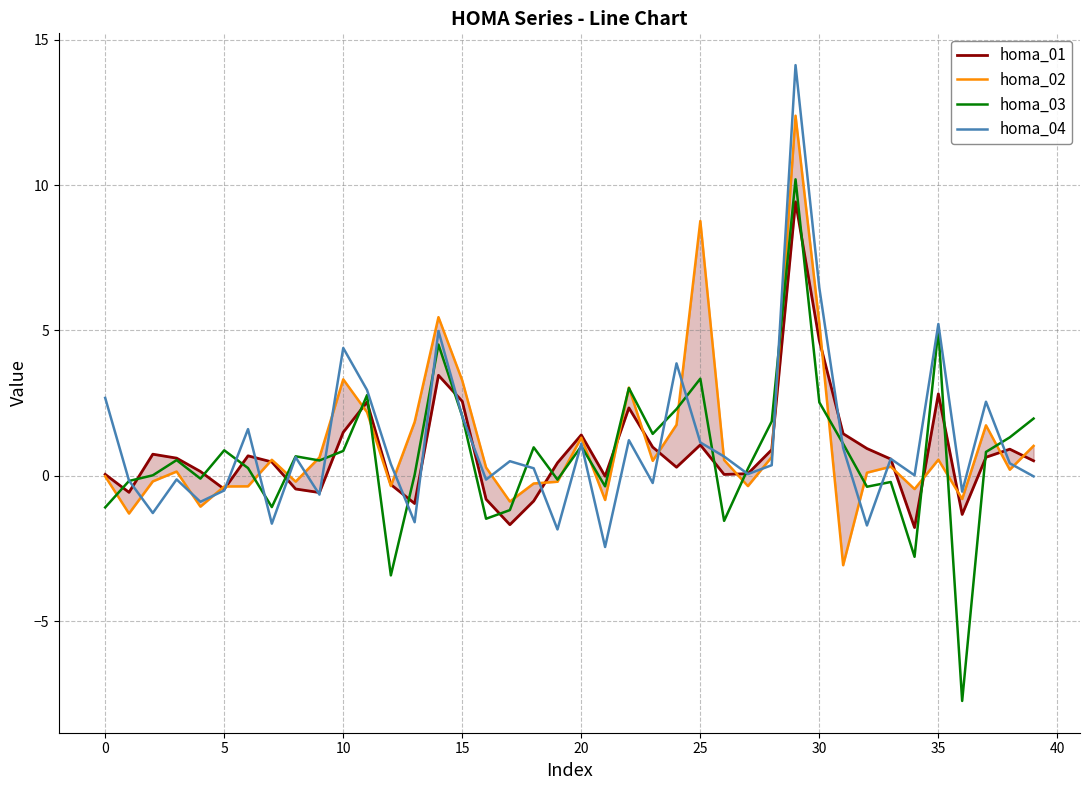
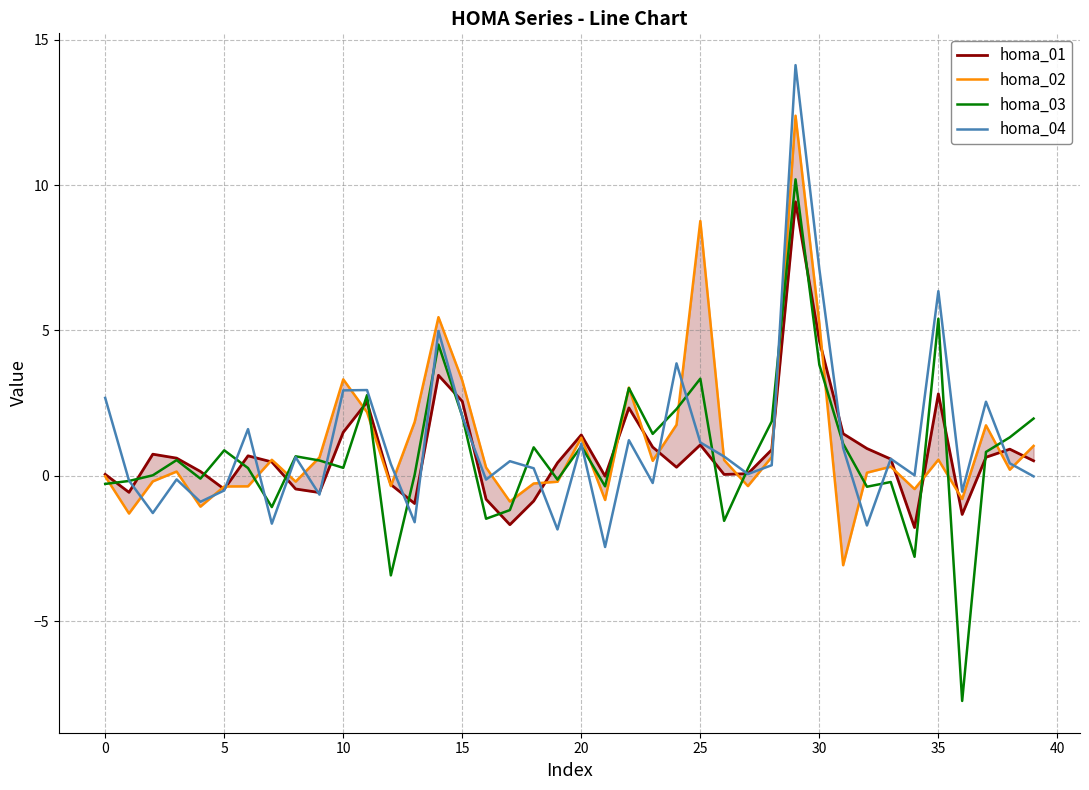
  {
    "homa_02": {
      "20": 1.3,
      "35": 0.6
    },
    "homa_03": {
-     "0": -1.1,
+     "0": -0.3,
      "5": 0.9,
-     "10": 0.9,
+     "10": 0.3,
      "25": 3.3,
-     "30": 2.5,
-     "35": 5.0
+     "30": 3.8,
+     "35": 5.4
    },
    "homa_04": {
      "0": 2.7,
-     "10": 4.4,
-     "30": 6.5,
-     "35": 5.2
+     "10": 2.9,
+     "30": 7.1,
+     "35": 6.4
    }
  }
